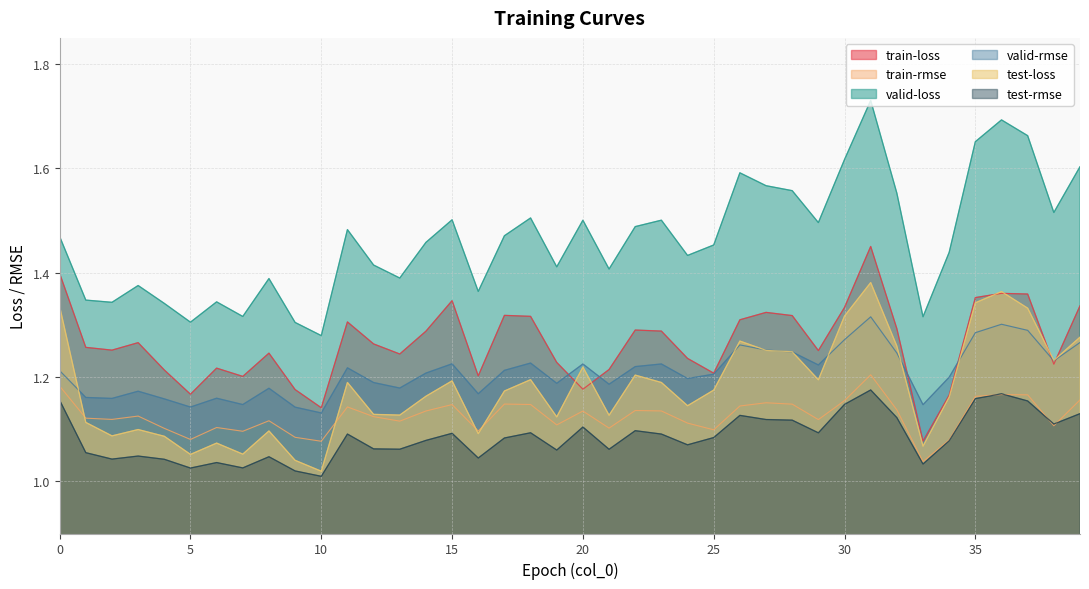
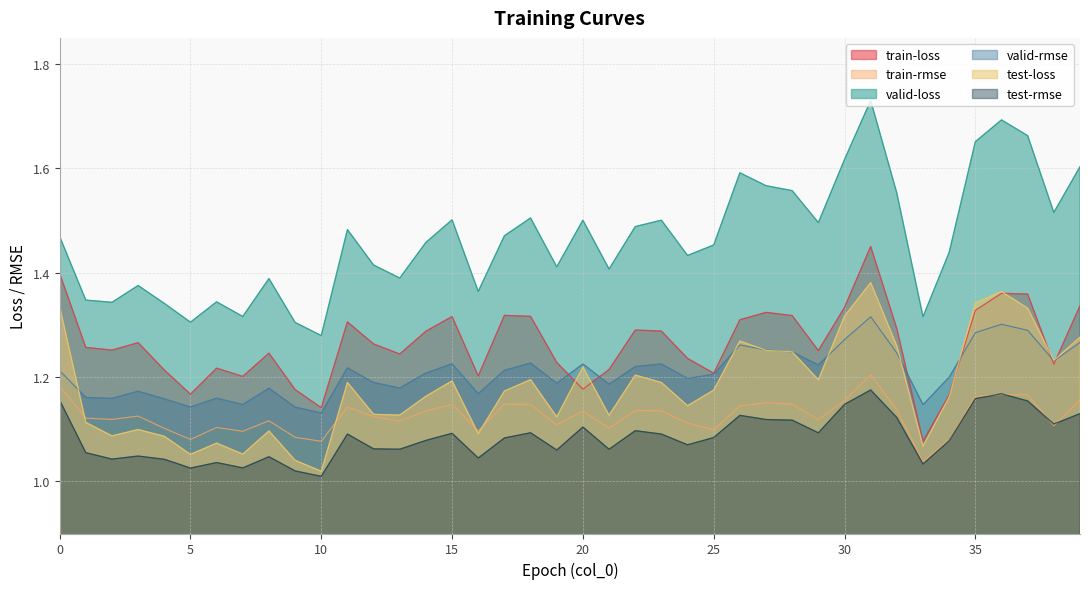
  {
    "train-loss": {
      "0": 1.40,
      "5": 1.17,
      "10": 1.14,
-     "15": 1.35,
+     "15": 1.32,
      "20": 1.18,
      "30": 1.33,
-     "35": 1.35
+     "35": 1.33
    }
  }
